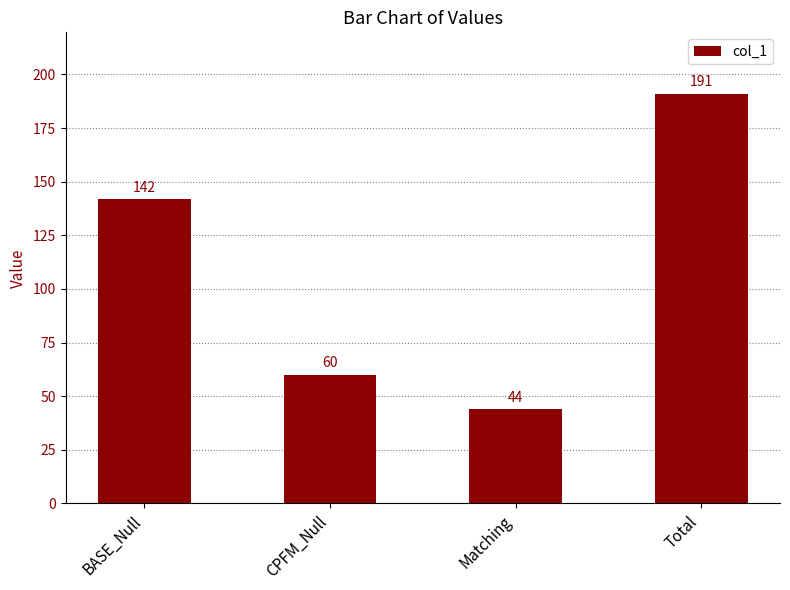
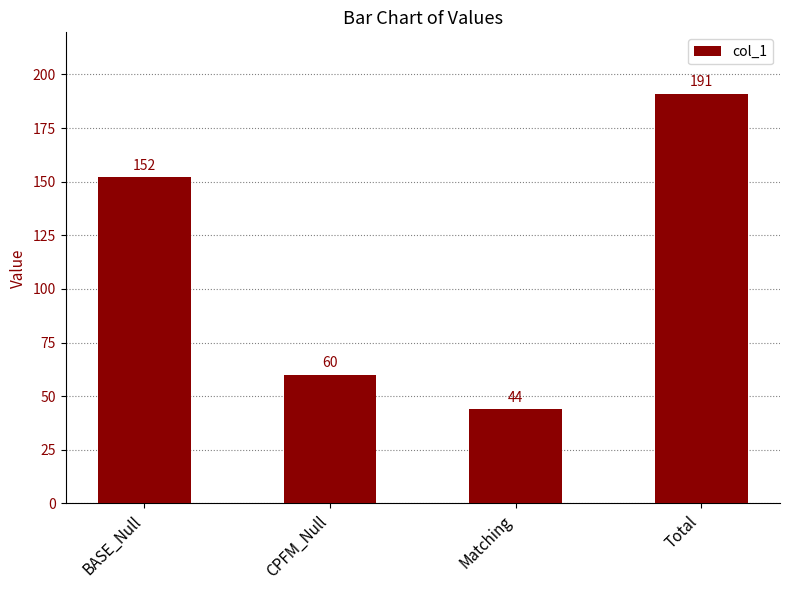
  {
-   "BASE_Null": 142,
+   "BASE_Null": 152,
    "CPFM_Null": 60,
    "Matching": 44,
    "Total": 191
  }
